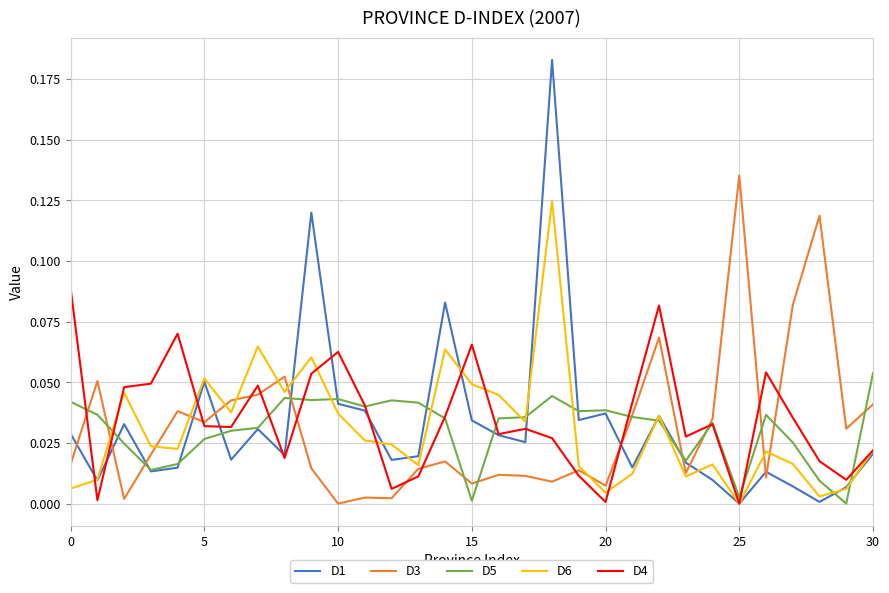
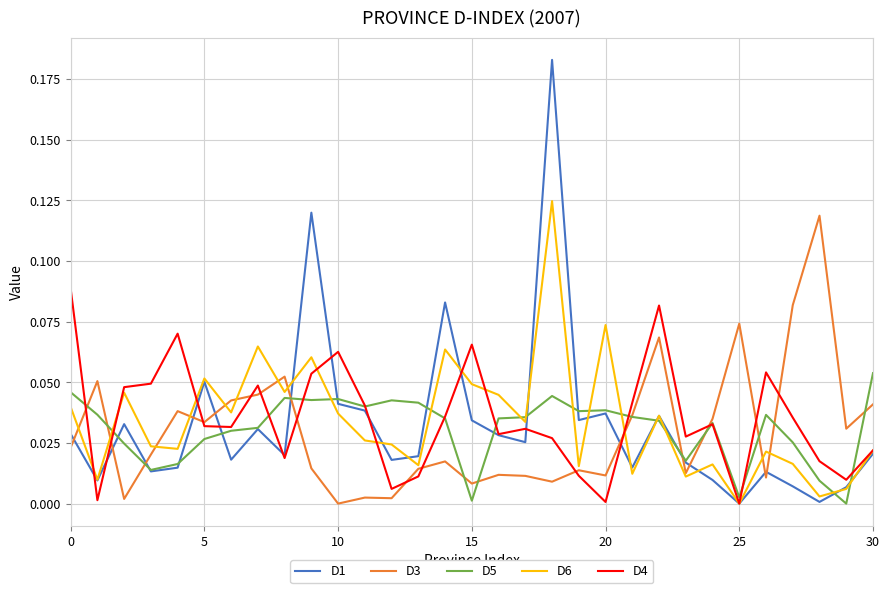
  {
    "D1": {
      "0": 0.029,
      "5": 0.050,
      "10": 0.041,
      "15": 0.034,
      "20": 0.037,
      "30": 0.021
    },
    "D3": {
-     "0": 0.016,
+     "0": 0.023,
      "5": 0.034,
      "10": 0.000,
      "15": 0.008,
-     "20": 0.007,
-     "25": 0.135,
+     "20": 0.012,
+     "25": 0.074,
      "30": 0.041
    },
    "D5": {
-     "0": 0.042,
+     "0": 0.046,
      "5": 0.027,
      "10": 0.043,
      "15": 0.001,
      "20": 0.038,
      "25": 0.003,
      "30": 0.054
    },
    "D6": {
-     "0": 0.006,
+     "0": 0.040,
      "5": 0.052,
      "10": 0.037,
      "15": 0.049,
-     "20": 0.005
+     "20": 0.074
    },
    "D4": {
      "0": 0.089,
      "5": 0.032,
      "10": 0.063,
      "15": 0.066,
      "20": 0.001
    }
  }
